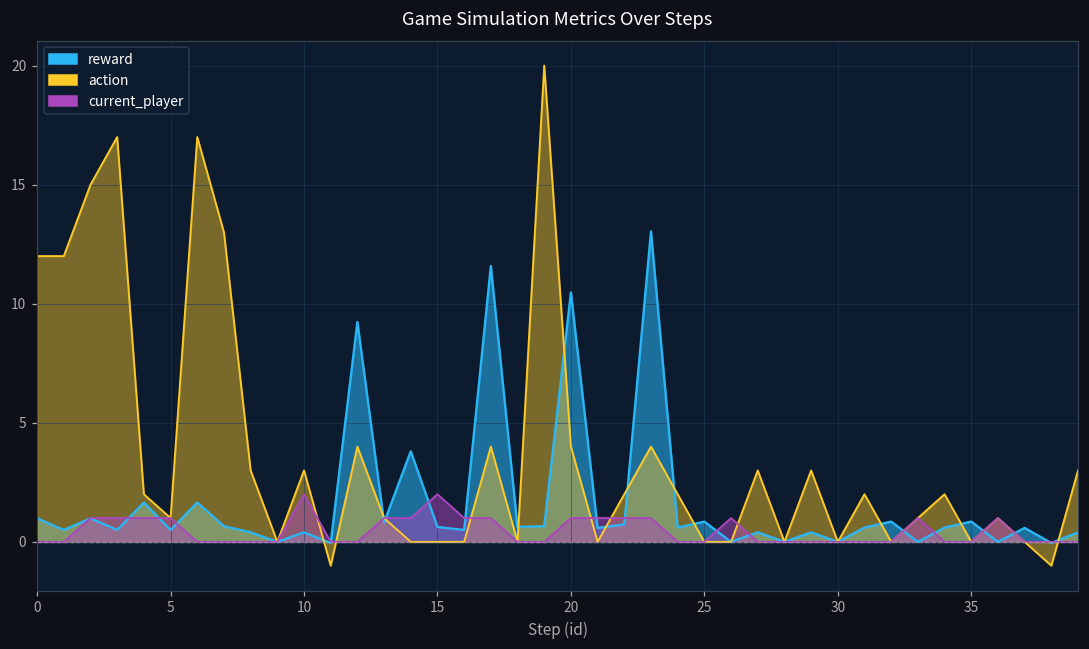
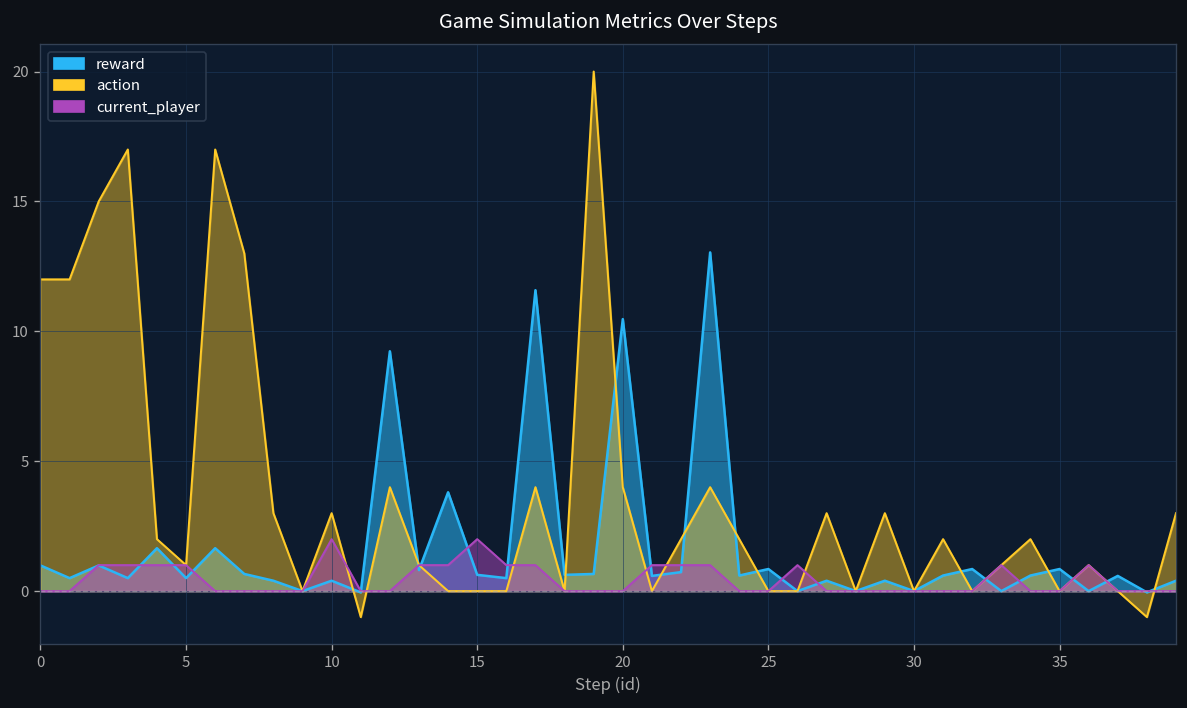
  {
    "current_player": {
      "0": 0,
      "10": 2,
      "15": 2,
-     "20": 1
+     "20": 0
    }
  }
